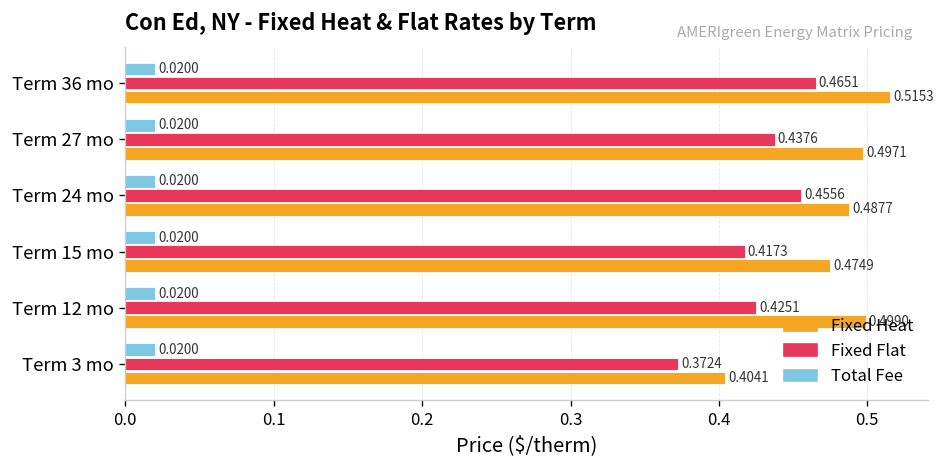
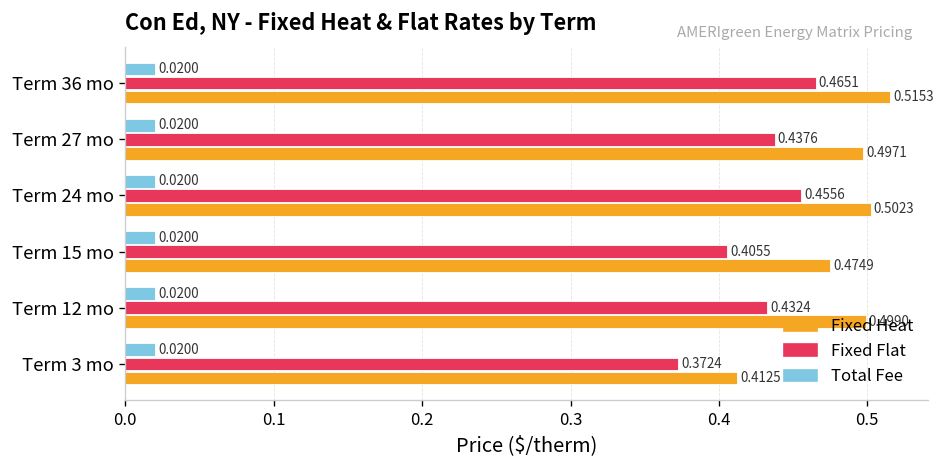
  {
    "Fixed Heat": {
      "Term 36 mo": 0.5153,
      "Term 27 mo": 0.4971,
-     "Term 24 mo": 0.4877,
+     "Term 24 mo": 0.5023,
      "Term 15 mo": 0.4749,
      "Term 12 mo": 0.4990,
-     "Term 3 mo": 0.4041
+     "Term 3 mo": 0.4125
    },
    "Fixed Flat": {
      "Term 36 mo": 0.4651,
      "Term 27 mo": 0.4376,
      "Term 24 mo": 0.4556,
-     "Term 15 mo": 0.4173,
-     "Term 12 mo": 0.4251,
+     "Term 15 mo": 0.4055,
+     "Term 12 mo": 0.4324,
      "Term 3 mo": 0.3724
    },
    "Total Fee": {
      "Term 36 mo": 0.0200,
      "Term 27 mo": 0.0200,
      "Term 24 mo": 0.0200,
      "Term 15 mo": 0.0200,
      "Term 12 mo": 0.0200,
      "Term 3 mo": 0.0200
    }
  }
